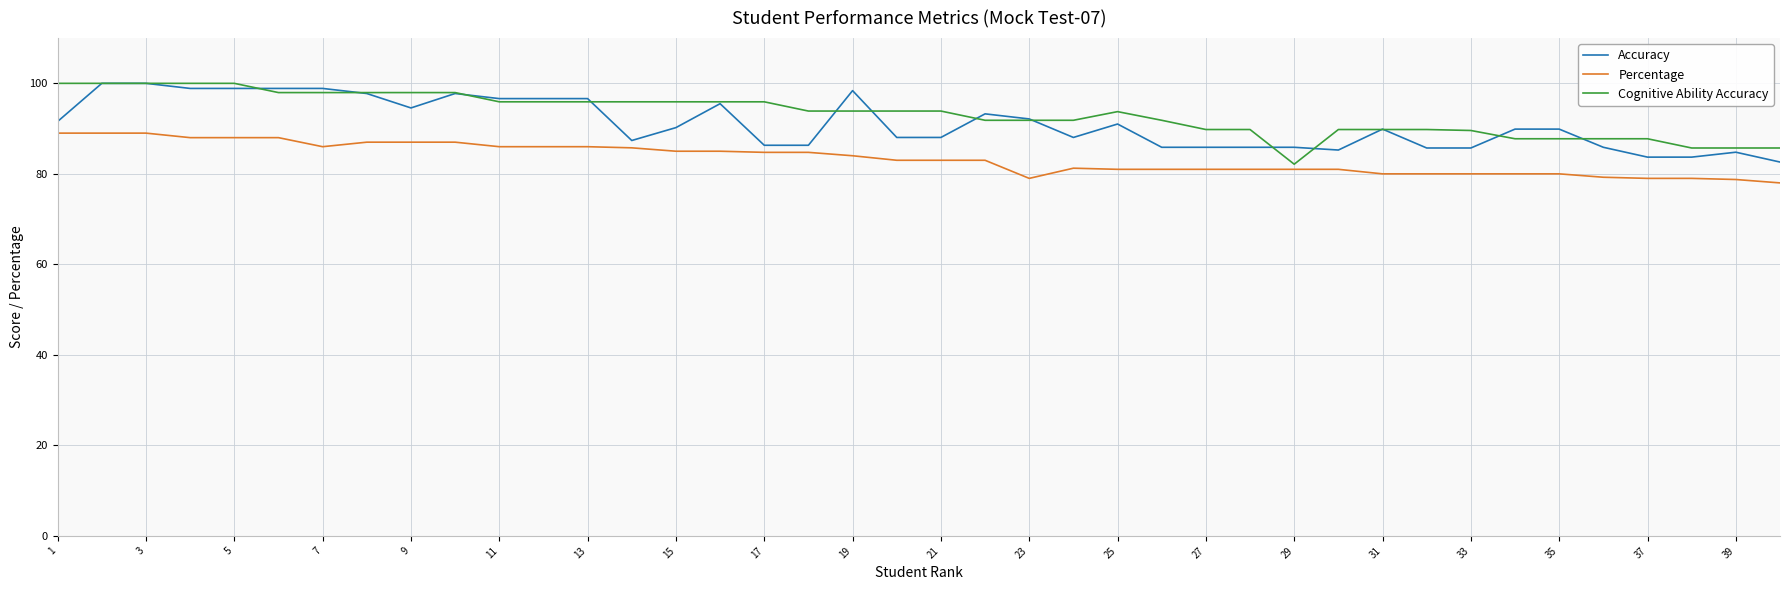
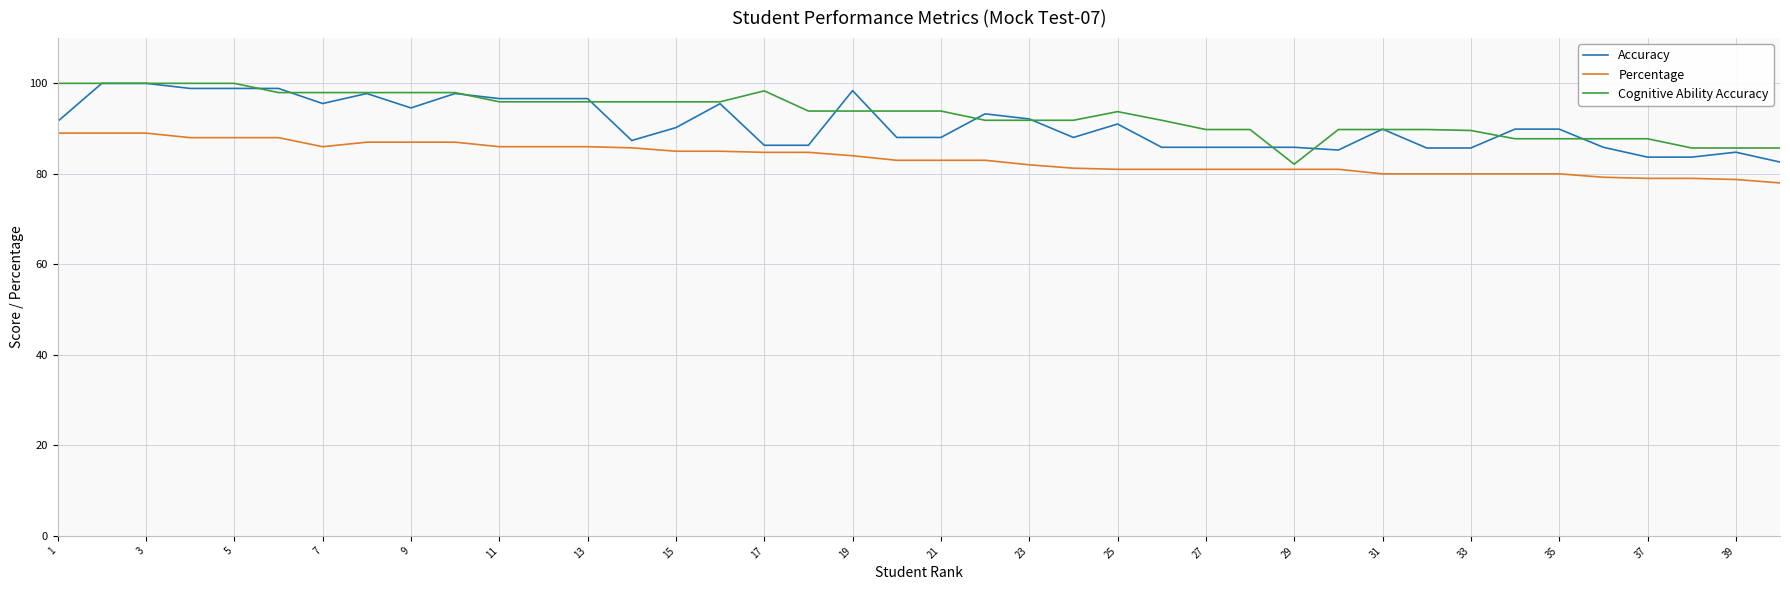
  {
    "Accuracy": {
      "1": 92,
      "5": 99,
-     "7": 99,
+     "7": 96,
      "9": 95,
      "11": 97,
      "13": 97,
      "15": 90,
      "17": 86,
      "19": 98,
      "21": 88,
      "25": 91,
      "27": 86,
      "29": 86,
      "33": 86,
      "35": 90,
      "37": 84,
      "39": 85
    },
    "Percentage": {
      "1": 89,
      "3": 89,
      "5": 88,
      "7": 86,
      "9": 87,
      "11": 86,
      "13": 86,
      "15": 85,
      "17": 85,
      "19": 84,
      "21": 83,
-     "23": 79,
+     "23": 82,
      "25": 81,
      "27": 81,
      "29": 81,
      "31": 80,
      "33": 80,
      "35": 80,
      "37": 79,
      "39": 79
    },
    "Cognitive Ability Accuracy": {
      "1": 100,
      "5": 100,
      "7": 98,
      "9": 98,
      "11": 96,
      "13": 96,
      "15": 96,
-     "17": 96,
+     "17": 98,
      "19": 94,
      "21": 94,
      "25": 94,
      "27": 90,
      "29": 82,
      "33": 90,
      "35": 88,
      "37": 88,
      "39": 86
    }
  }
